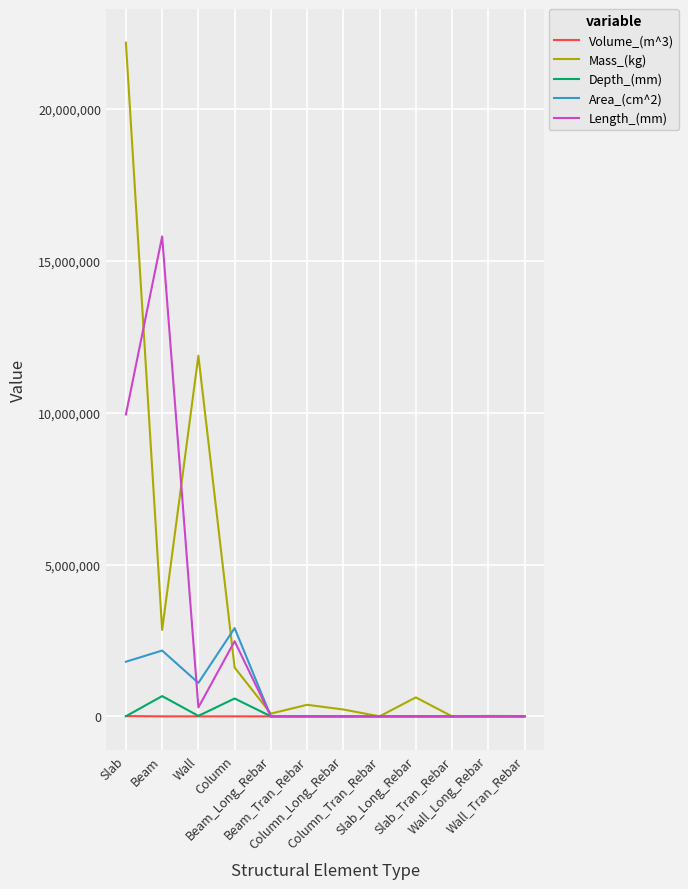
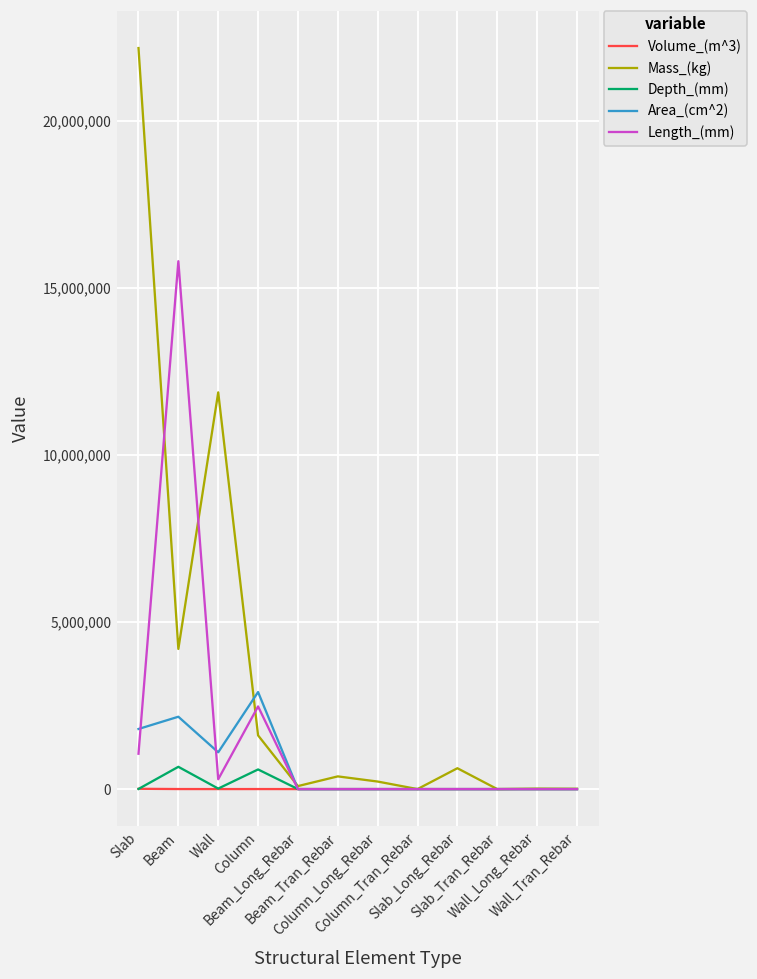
  {
    "Volume_(m^3)": {
      "Beam": "0",
      "Column": "0"
    },
    "Mass_(kg)": {
      "Slab": "22,200,000",
-     "Beam": "2,800,000",
+     "Beam": "4,200,000",
      "Wall": "11,900,000",
      "Column": "1,600,000",
      "Beam_Long_Rebar": "100,000",
      "Beam_Tran_Rebar": "400,000",
      "Column_Long_Rebar": "200,000",
      "Slab_Long_Rebar": "600,000"
    },
    "Depth_(mm)": {
      "Beam": "700,000",
      "Column": "600,000"
    },
    "Area_(cm^2)": {
      "Slab": "1,800,000",
      "Beam": "2,200,000",
      "Wall": "1,100,000",
      "Column": "2,900,000"
    },
    "Length_(mm)": {
-     "Slab": "9,900,000",
+     "Slab": "1,100,000",
      "Beam": "15,800,000",
      "Wall": "300,000",
      "Column": "2,500,000"
    }
  }
